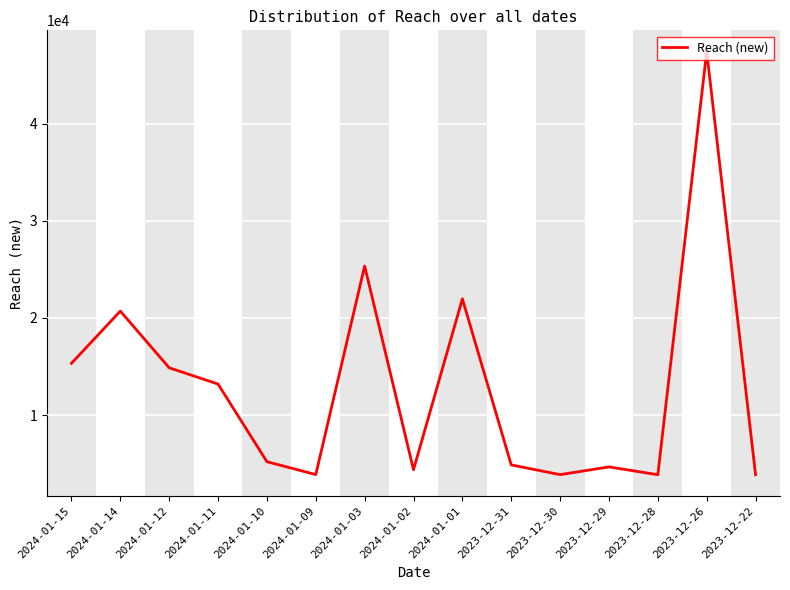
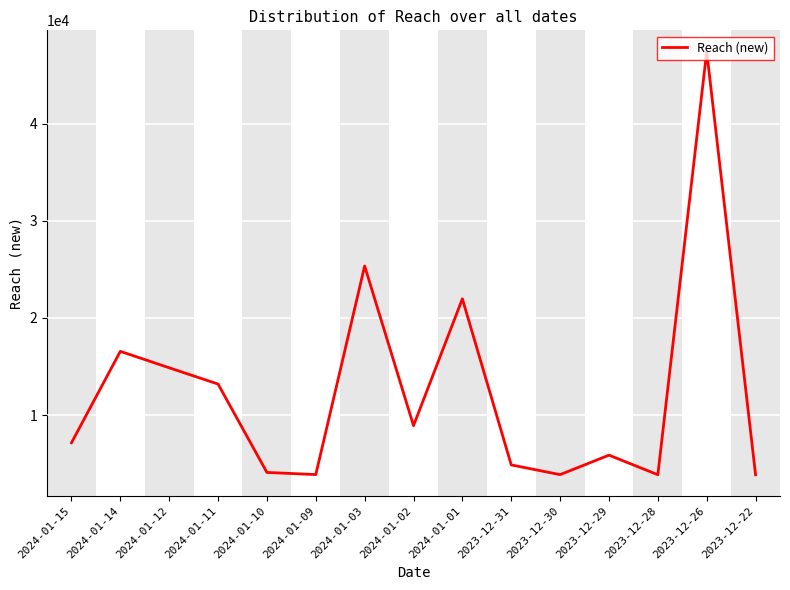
  {
-   "2024-01-15": 15000,
-   "2024-01-14": 21000,
+   "2024-01-15": 7000,
+   "2024-01-14": 17000,
    "2024-01-12": 15000,
    "2024-01-11": 13000,
-   "2024-01-10": 5000,
+   "2024-01-10": 4000,
    "2024-01-09": 4000,
    "2024-01-03": 25000,
-   "2024-01-02": 4000,
+   "2024-01-02": 9000,
    "2024-01-01": 22000,
    "2023-12-31": 5000,
    "2023-12-30": 4000,
-   "2023-12-29": 5000,
+   "2023-12-29": 6000,
    "2023-12-28": 4000,
    "2023-12-22": 4000
  }
